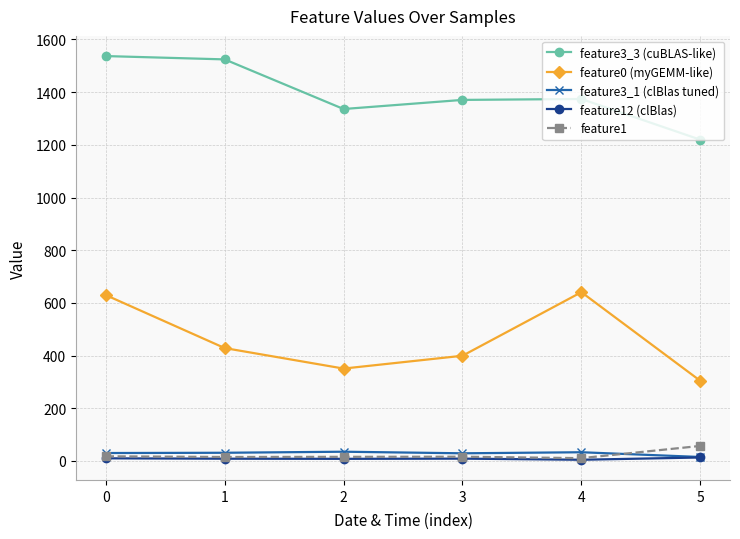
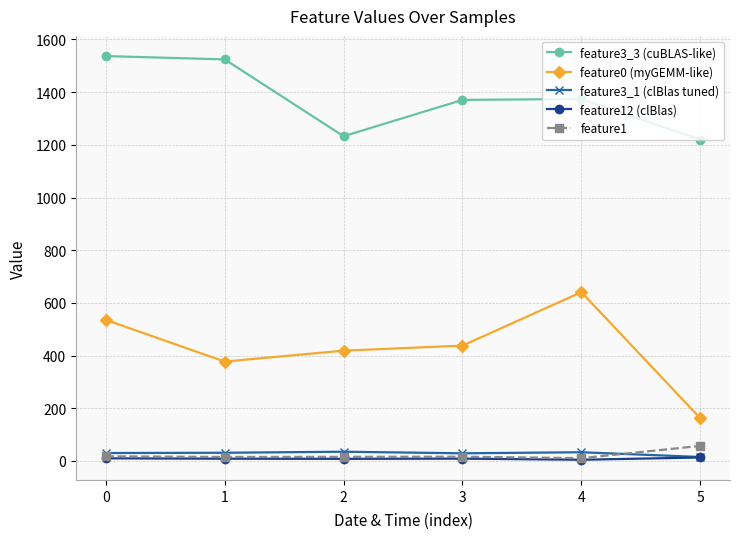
  {
    "feature3_3 (cuBLAS-like)": {
      "0": 1540,
      "1": 1520,
-     "2": 1340,
+     "2": 1230,
      "3": 1370
    },
    "feature0 (myGEMM-like)": {
-     "0": 630,
-     "1": 430,
-     "2": 350,
-     "3": 400,
+     "0": 540,
+     "1": 380,
+     "2": 420,
+     "3": 440,
      "4": 640,
-     "5": 300
+     "5": 160
    },
    "feature1": {
      "5": 60
    }
  }
